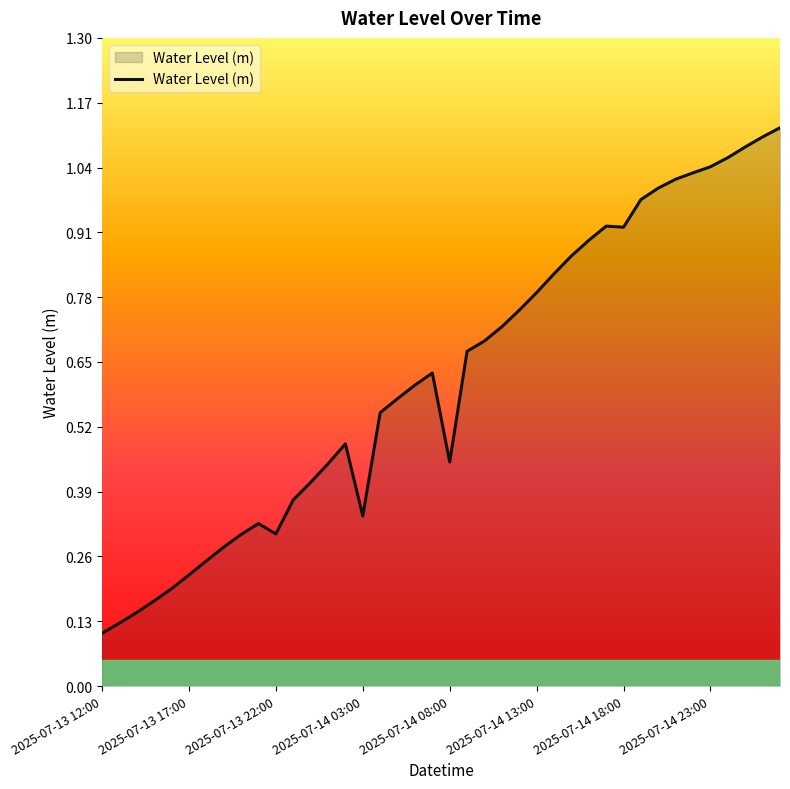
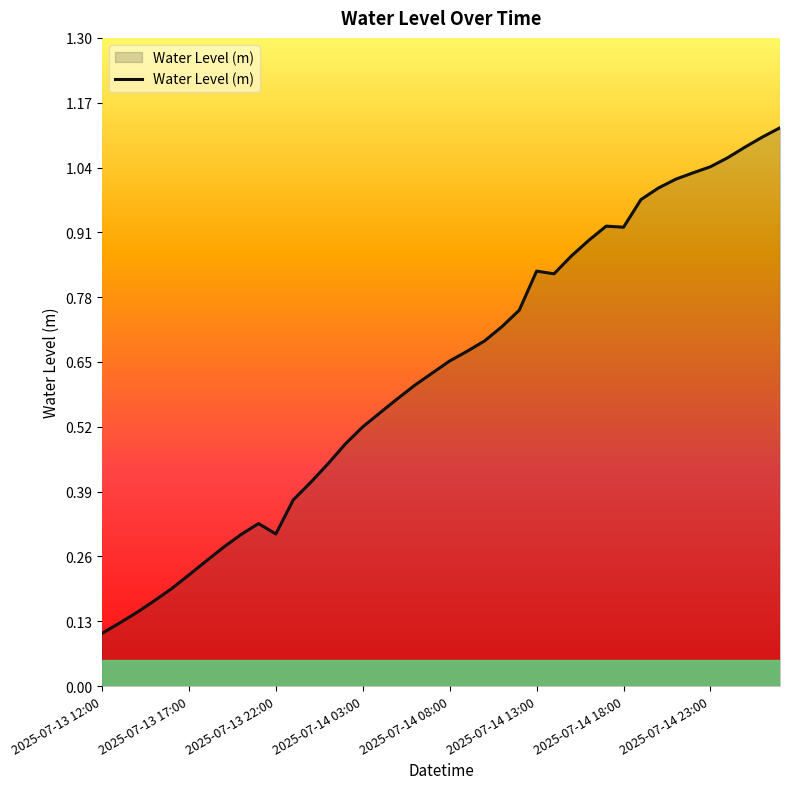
  {
    "2025-07-13 12:00": 0.11,
    "2025-07-13 17:00": 0.22,
    "2025-07-13 22:00": 0.31,
-   "2025-07-14 03:00": 0.34,
-   "2025-07-14 08:00": 0.45,
-   "2025-07-14 13:00": 0.79,
+   "2025-07-14 03:00": 0.52,
+   "2025-07-14 08:00": 0.65,
+   "2025-07-14 13:00": 0.83,
    "2025-07-14 18:00": 0.92,
    "2025-07-14 23:00": 1.04
  }
